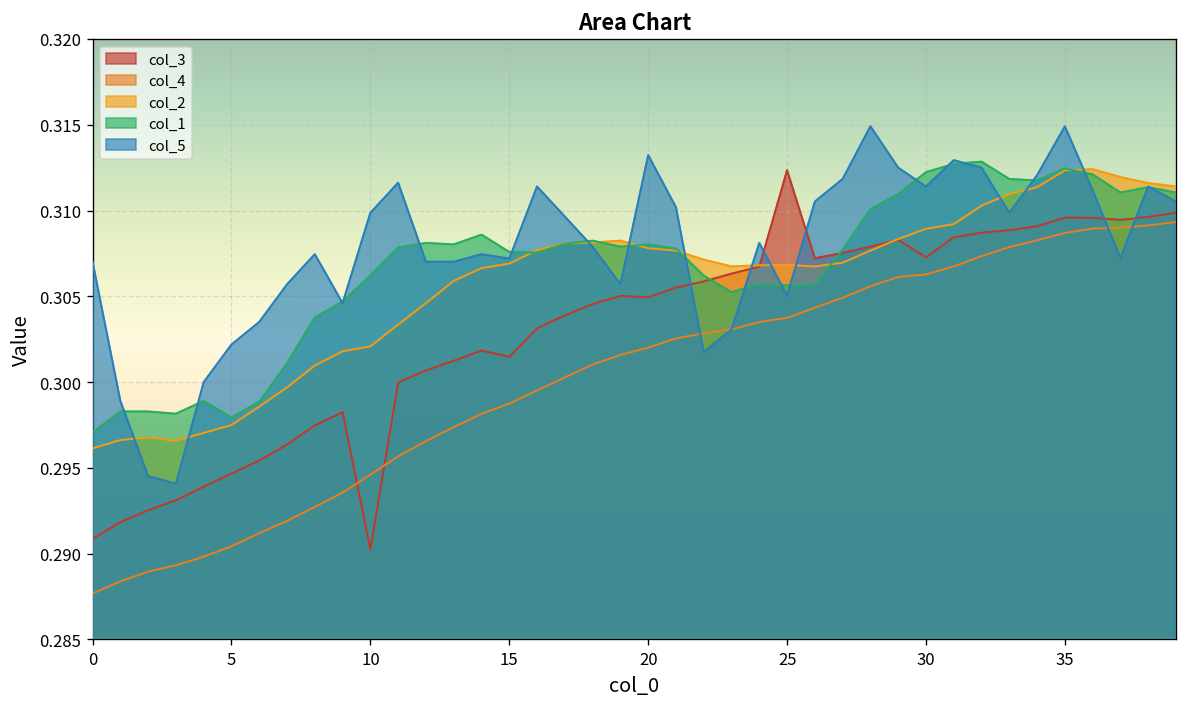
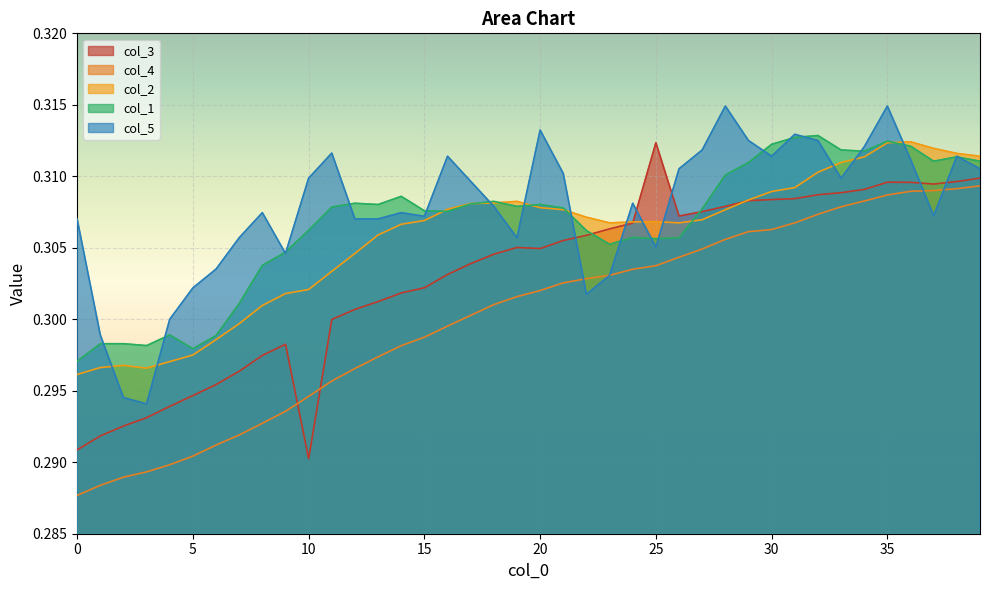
  {
    "col_3": {
      "0": 0.2909,
      "5": 0.2947,
      "10": 0.2902,
-     "15": 0.3015,
+     "15": 0.3022,
      "20": 0.3049,
      "25": 0.3124,
-     "30": 0.3073,
+     "30": 0.3084,
      "35": 0.3096
    },
    "col_1": {
      "0": 0.2971,
      "5": 0.2979,
      "10": 0.3062,
      "15": 0.3076,
      "20": 0.3080,
      "25": 0.3056,
      "30": 0.3122
    },
    "col_5": {
      "0": 0.3070,
      "5": 0.3022,
      "10": 0.3099,
      "15": 0.3072,
      "20": 0.3132,
      "25": 0.3050,
      "30": 0.3114,
      "35": 0.3149
    }
  }
